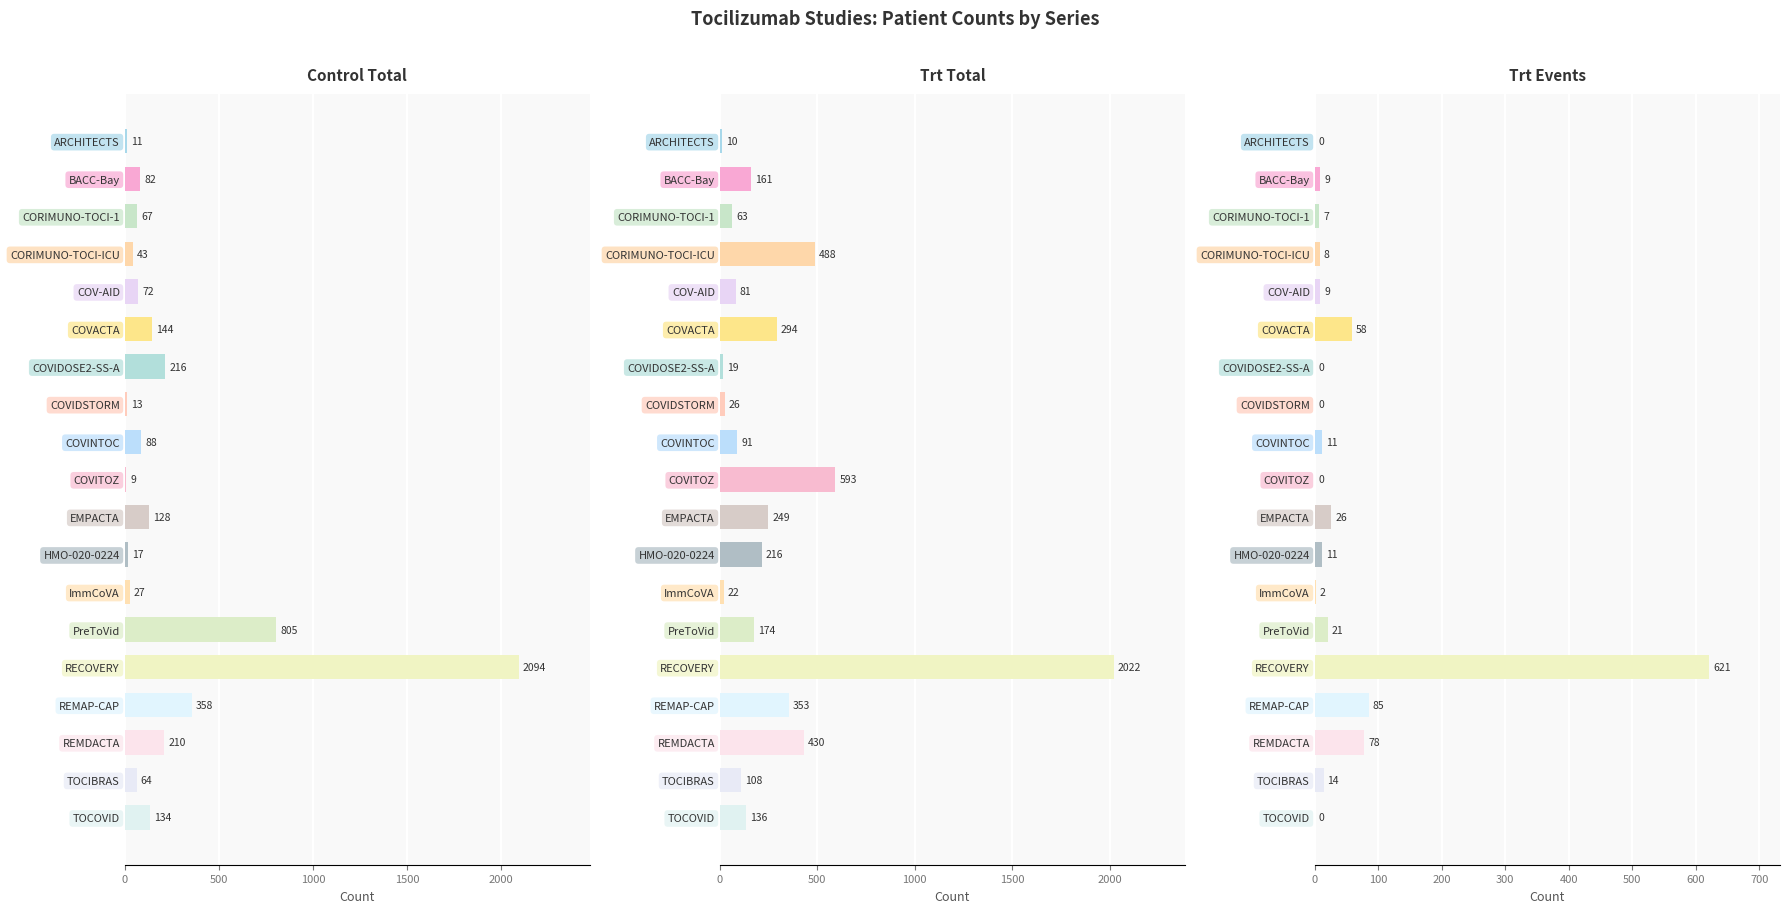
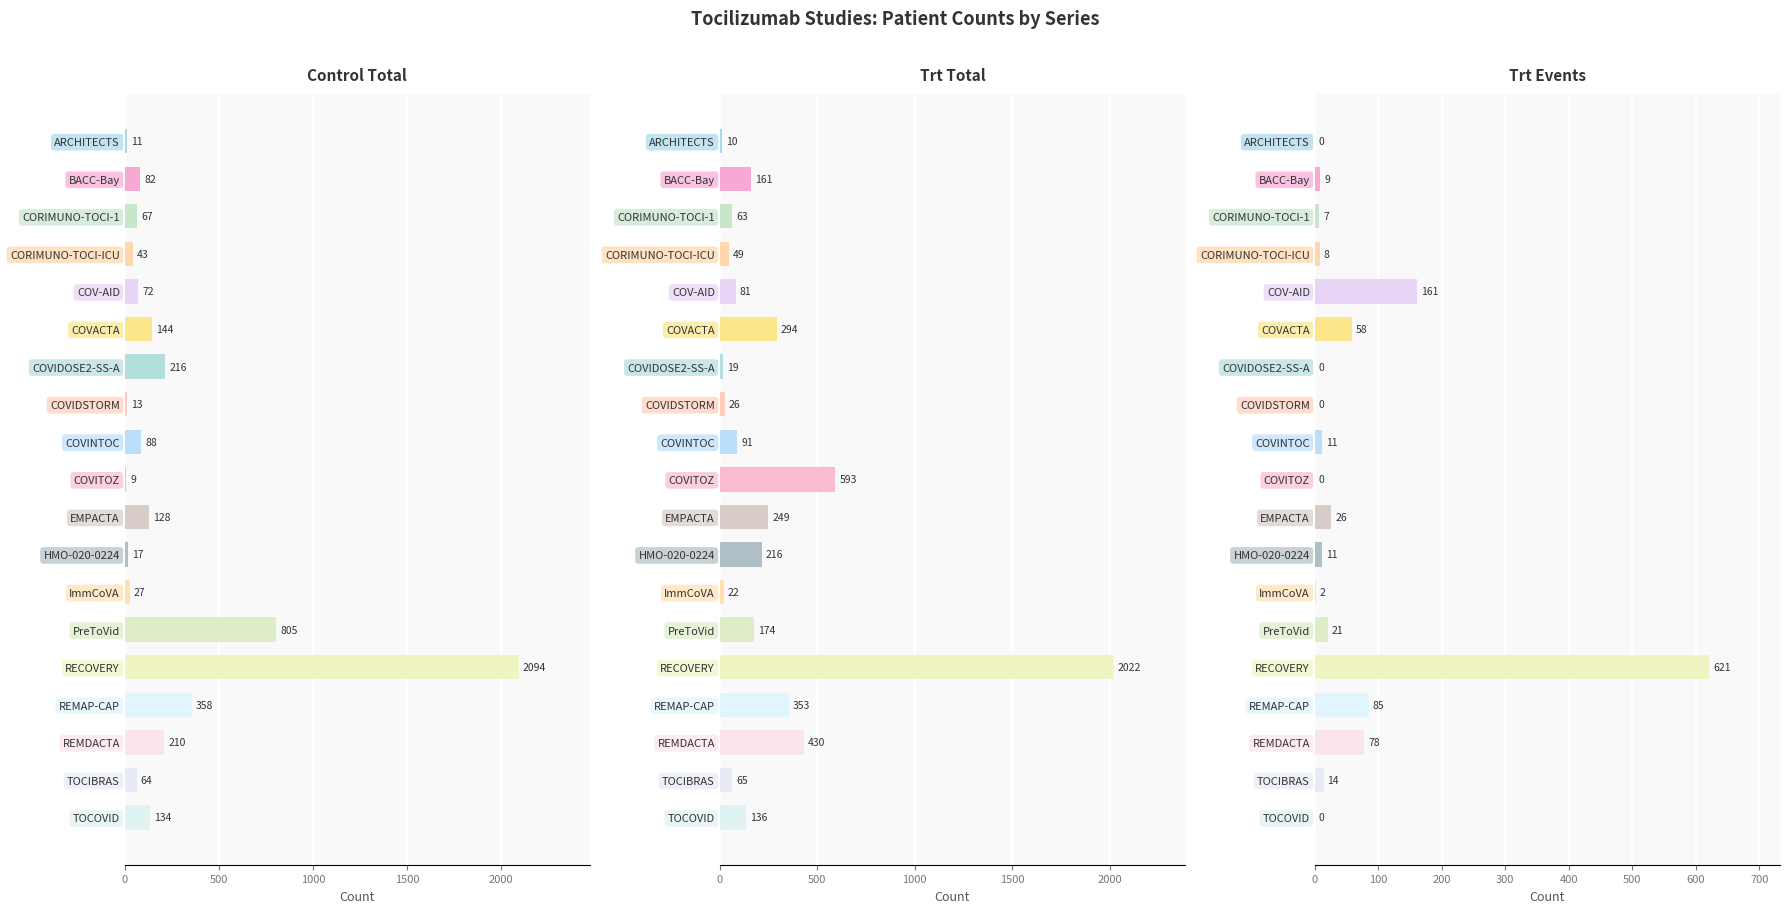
  {
    "Control Total": {
      "ARCHITECTS": 11,
      "BACC-Bay": 82,
      "CORIMUNO-TOCI-1": 67,
      "CORIMUNO-TOCI-ICU": 43,
      "COV-AID": 72,
      "COVACTA": 144,
      "COVIDOSE2-SS-A": 216,
      "COVIDSTORM": 13,
      "COVINTOC": 88,
      "COVITOZ": 9,
      "EMPACTA": 128,
      "HMO-020-0224": 17,
      "ImmCoVA": 27,
      "PreToVid": 805,
      "RECOVERY": 2094,
      "REMAP-CAP": 358,
      "REMDACTA": 210,
      "TOCIBRAS": 64,
      "TOCOVID": 134
    },
    "Trt Total": {
      "ARCHITECTS": 10,
      "BACC-Bay": 161,
      "CORIMUNO-TOCI-1": 63,
-     "CORIMUNO-TOCI-ICU": 488,
+     "CORIMUNO-TOCI-ICU": 49,
      "COV-AID": 81,
      "COVACTA": 294,
      "COVIDOSE2-SS-A": 19,
      "COVIDSTORM": 26,
      "COVINTOC": 91,
      "COVITOZ": 593,
      "EMPACTA": 249,
      "HMO-020-0224": 216,
      "ImmCoVA": 22,
      "PreToVid": 174,
      "RECOVERY": 2022,
      "REMAP-CAP": 353,
      "REMDACTA": 430,
-     "TOCIBRAS": 108,
+     "TOCIBRAS": 65,
      "TOCOVID": 136
    },
    "Trt Events": {
      "ARCHITECTS": 0,
      "BACC-Bay": 9,
      "CORIMUNO-TOCI-1": 7,
      "CORIMUNO-TOCI-ICU": 8,
-     "COV-AID": 9,
+     "COV-AID": 161,
      "COVACTA": 58,
      "COVIDOSE2-SS-A": 0,
      "COVIDSTORM": 0,
      "COVINTOC": 11,
      "COVITOZ": 0,
      "EMPACTA": 26,
      "HMO-020-0224": 11,
      "ImmCoVA": 2,
      "PreToVid": 21,
      "RECOVERY": 621,
      "REMAP-CAP": 85,
      "REMDACTA": 78,
      "TOCIBRAS": 14,
      "TOCOVID": 0
    }
  }
